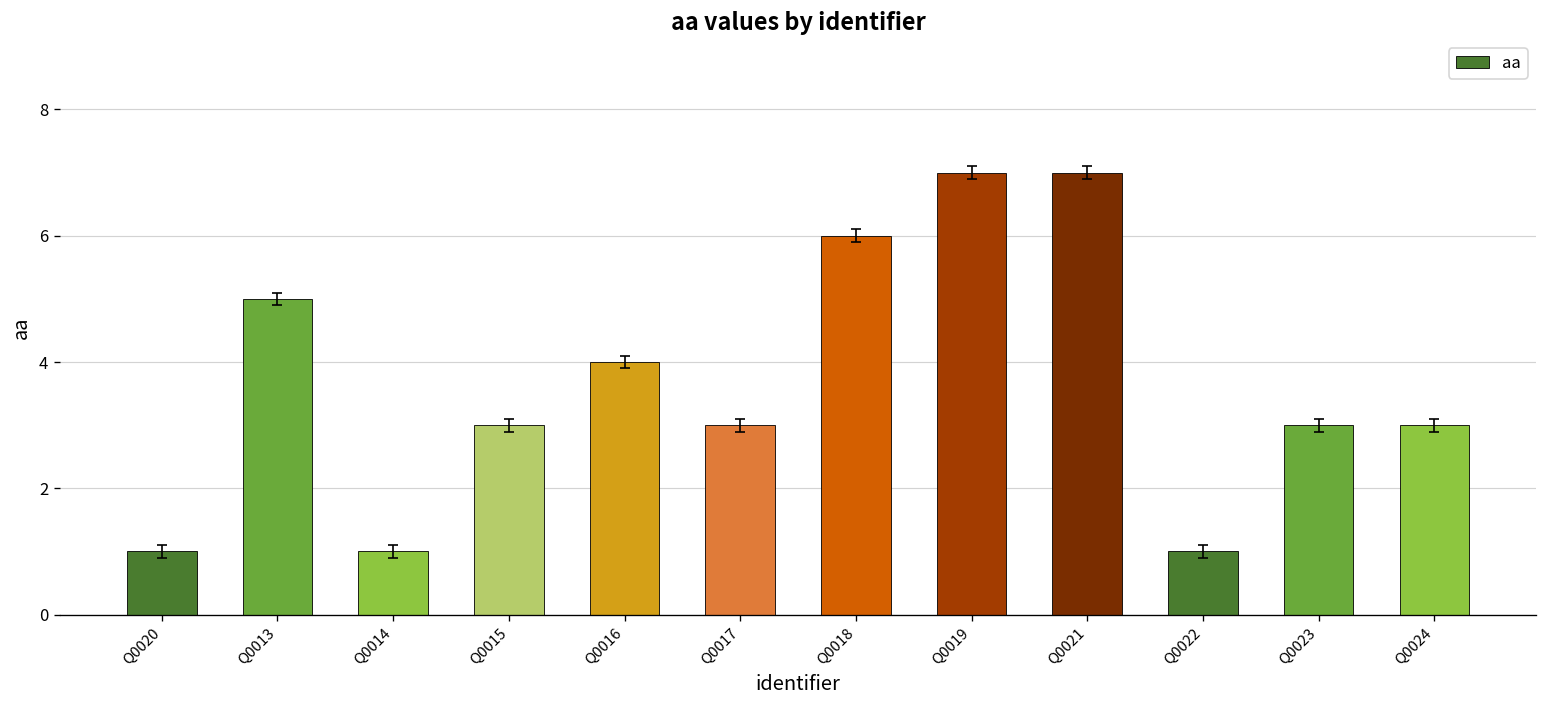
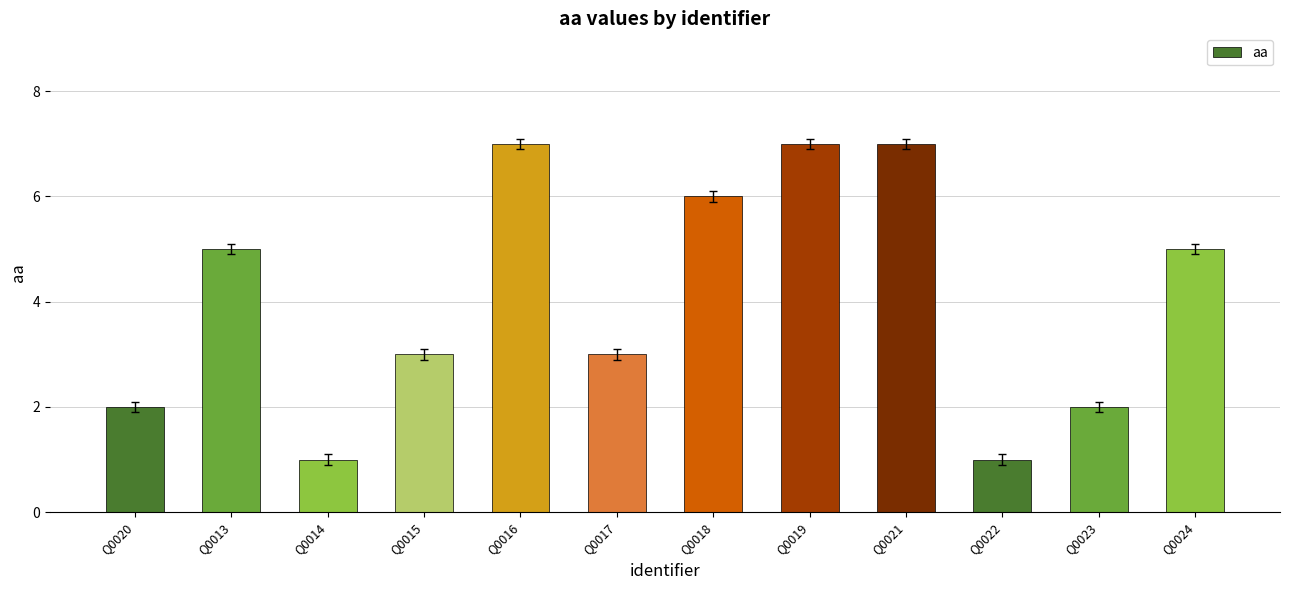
  {
    "aa": {
-     "Q0020": 1,
+     "Q0020": 2,
      "Q0013": 5,
      "Q0014": 1,
      "Q0015": 3,
-     "Q0016": 4,
+     "Q0016": 7,
      "Q0017": 3,
      "Q0018": 6,
      "Q0019": 7,
      "Q0021": 7,
      "Q0022": 1,
-     "Q0023": 3,
-     "Q0024": 3
+     "Q0023": 2,
+     "Q0024": 5
    }
  }
